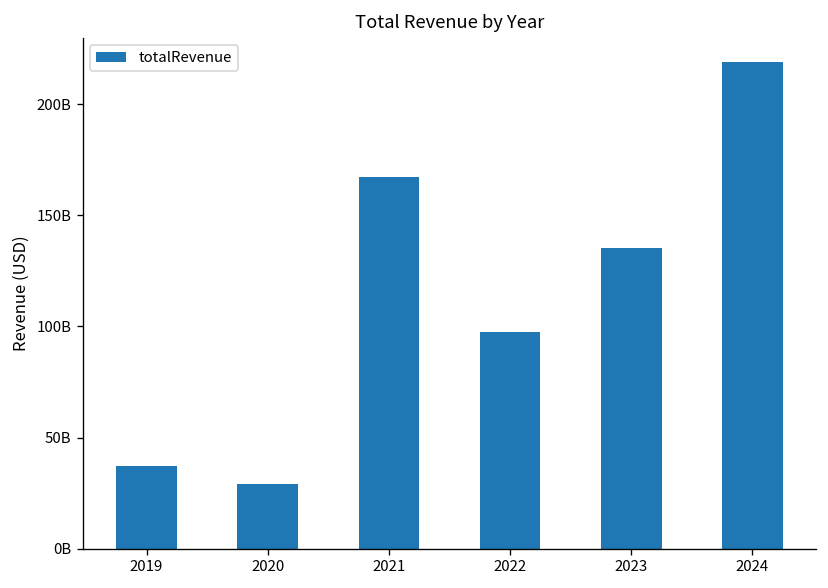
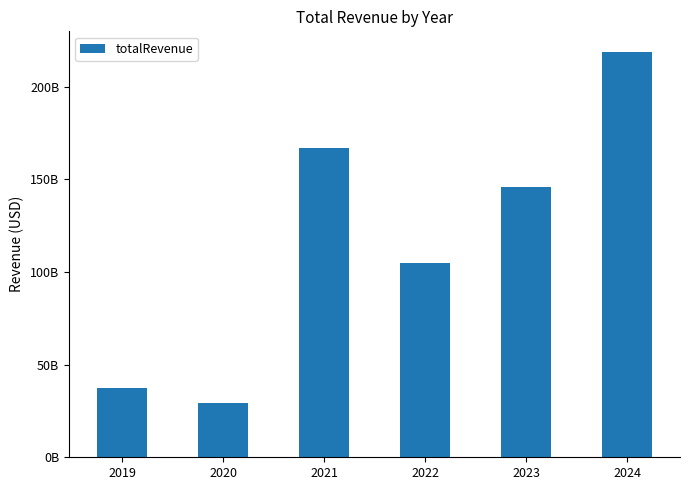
  {
    "2019": 37000000000,
    "2020": 29000000000,
    "2021": 167000000000,
-   "2022": 97000000000,
-   "2023": 135000000000,
+   "2022": 105000000000,
+   "2023": 146000000000,
    "2024": 219000000000
  }
